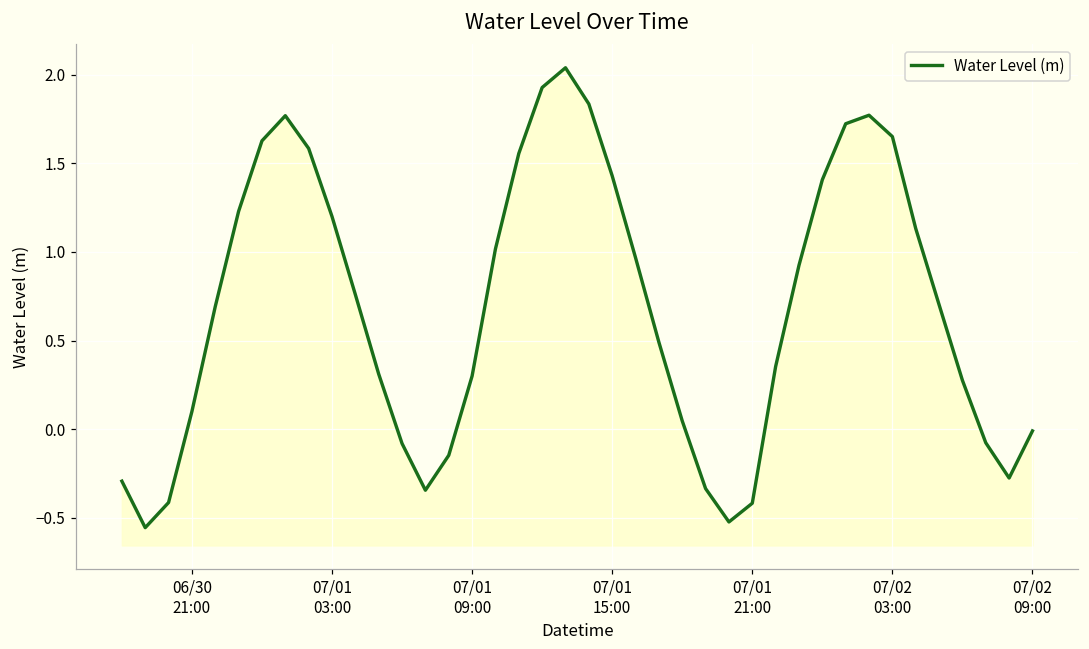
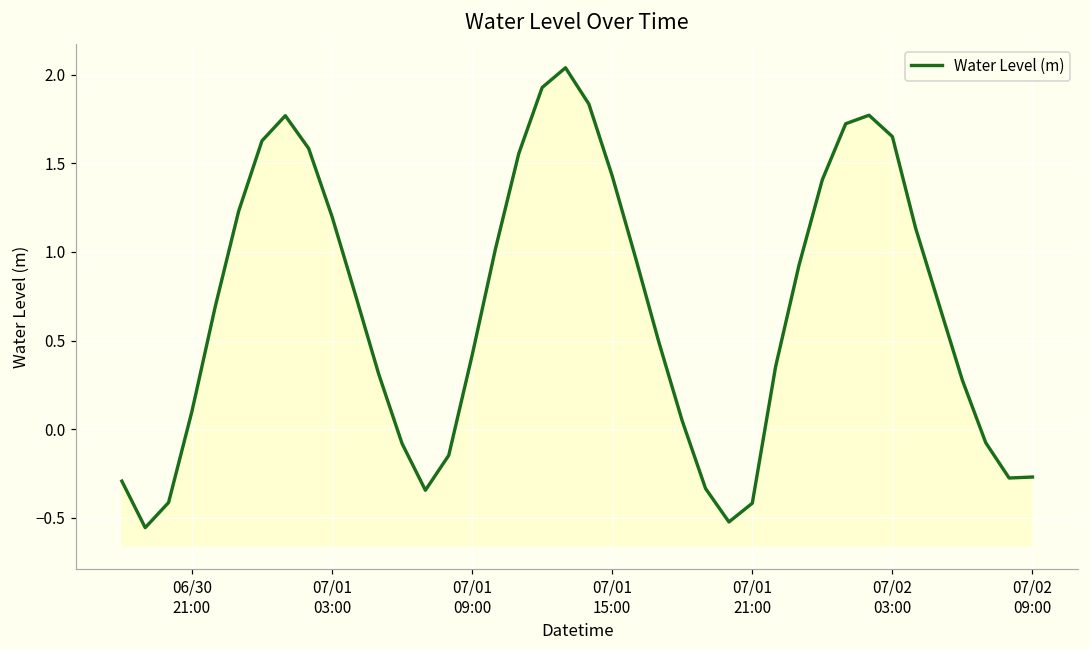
  {
    "06/30 21:00": 0.10,
    "07/01 03:00": 1.20,
-   "07/01 09:00": 0.30,
+   "07/01 09:00": 0.42,
    "07/01 15:00": 1.43,
    "07/01 21:00": -0.42,
    "07/02 03:00": 1.65,
-   "07/02 09:00": -0.01
+   "07/02 09:00": -0.27
  }
